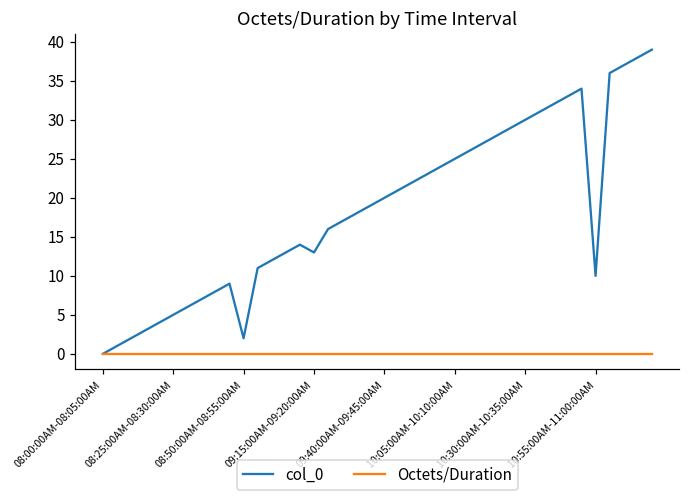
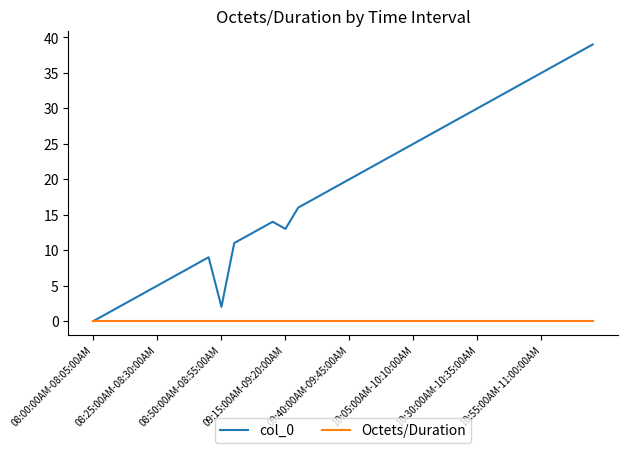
  {
    "col_0": {
      "08:25:00AM-08:30:00AM": 5,
      "08:50:00AM-08:55:00AM": 2,
      "09:15:00AM-09:20:00AM": 13,
      "09:40:00AM-09:45:00AM": 20,
      "10:05:00AM-10:10:00AM": 25,
      "10:30:00AM-10:35:00AM": 30,
-     "10:55:00AM-11:00:00AM": 10
+     "10:55:00AM-11:00:00AM": 35
    },
    "Octets/Duration": {
      "08:25:00AM-08:30:00AM": 0,
      "08:50:00AM-08:55:00AM": 0,
      "09:15:00AM-09:20:00AM": 0,
      "09:40:00AM-09:45:00AM": 0,
      "10:05:00AM-10:10:00AM": 0,
      "10:30:00AM-10:35:00AM": 0,
      "10:55:00AM-11:00:00AM": 0
    }
  }
